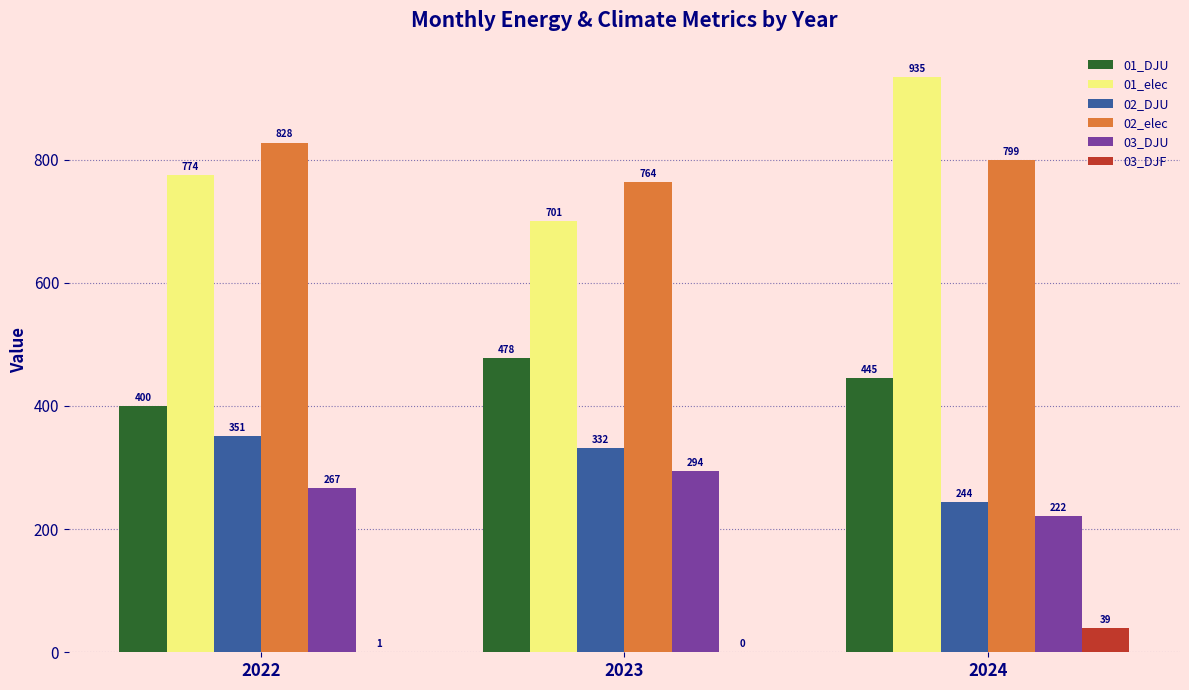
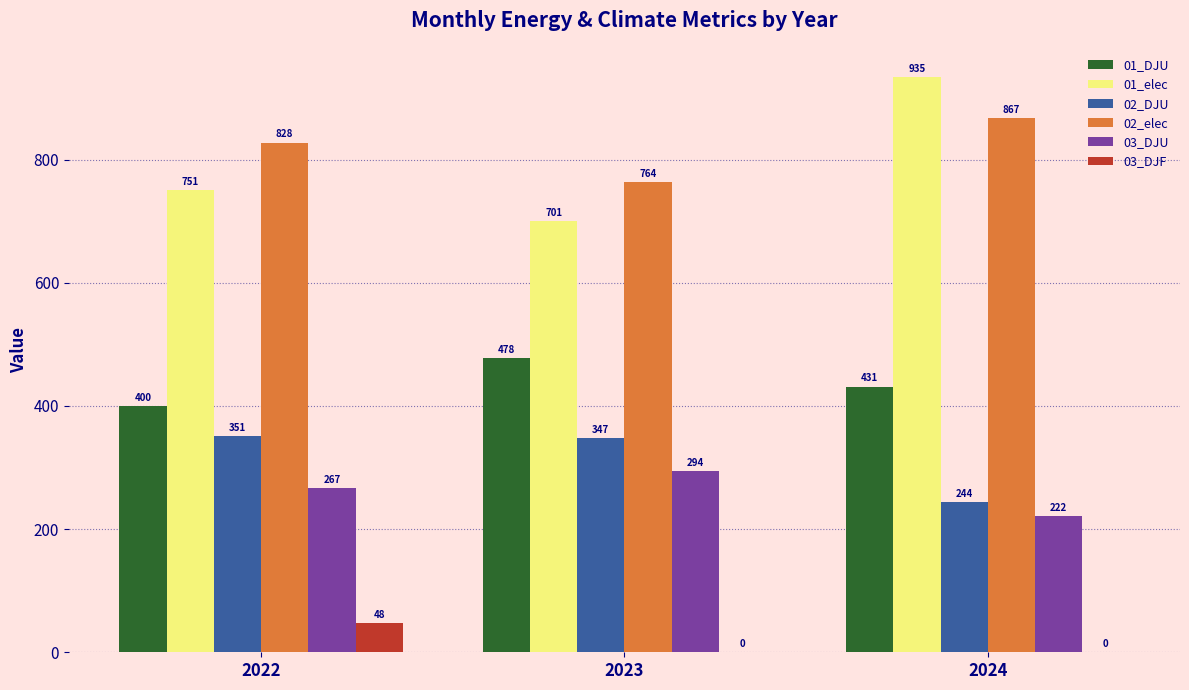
  {
    "01_DJU": {
      "2022": 400,
      "2023": 478,
-     "2024": 445
+     "2024": 431
    },
    "01_elec": {
-     "2022": 774,
+     "2022": 751,
      "2023": 701,
      "2024": 935
    },
    "02_DJU": {
      "2022": 351,
-     "2023": 332,
+     "2023": 347,
      "2024": 244
    },
    "02_elec": {
      "2022": 828,
      "2023": 764,
-     "2024": 799
+     "2024": 867
    },
    "03_DJU": {
      "2022": 267,
      "2023": 294,
      "2024": 222
    },
    "03_DJF": {
-     "2022": 1,
+     "2022": 48,
      "2023": 0,
-     "2024": 39
+     "2024": 0
    }
  }
